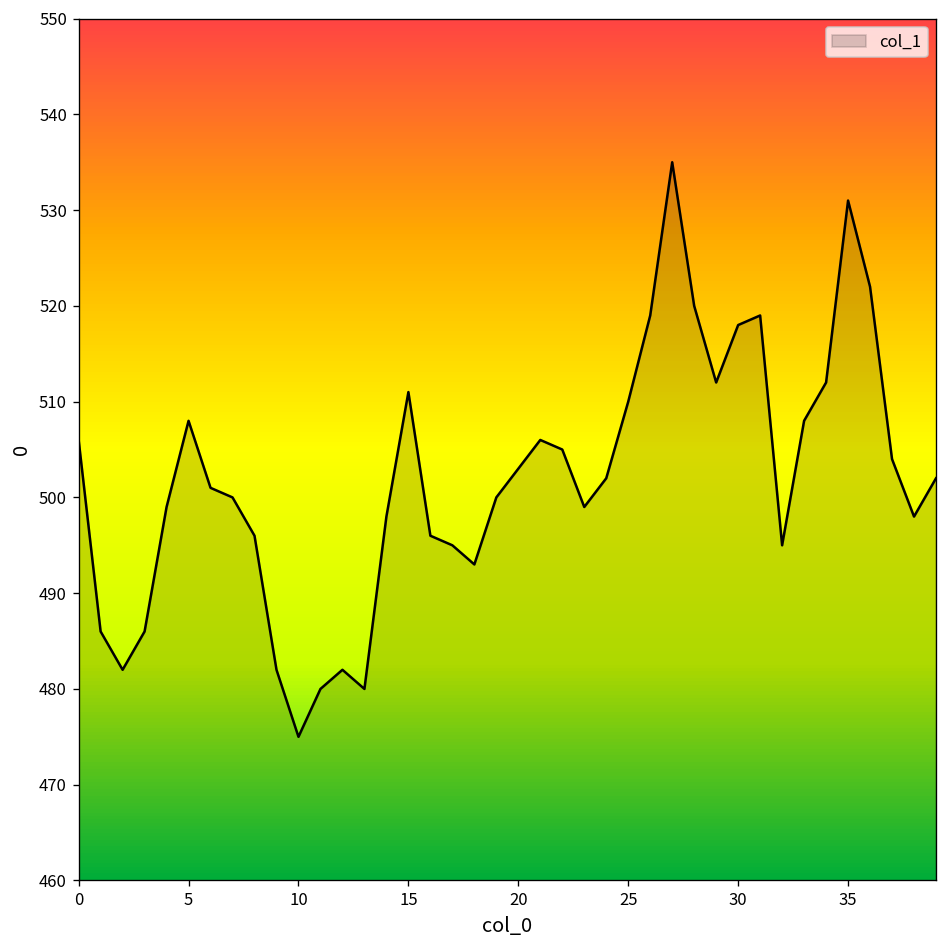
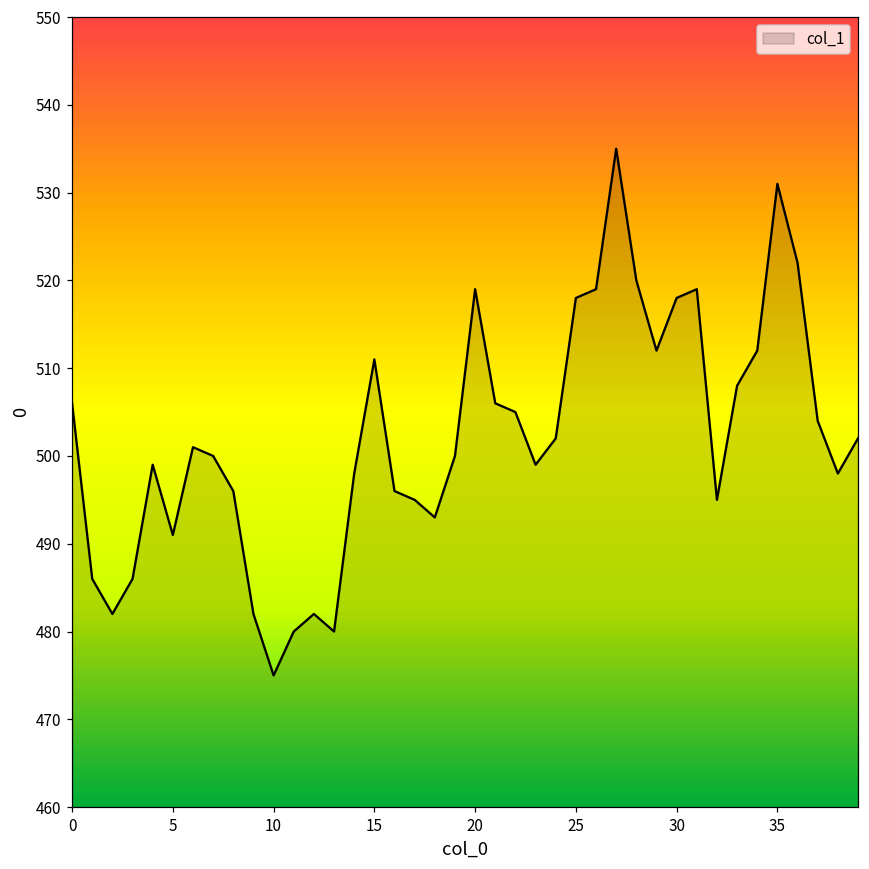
  {
    "0": 506,
-   "5": 508,
+   "5": 491,
    "10": 475,
    "15": 511,
-   "20": 503,
-   "25": 510,
+   "20": 519,
+   "25": 518,
    "30": 518,
    "35": 531
  }
